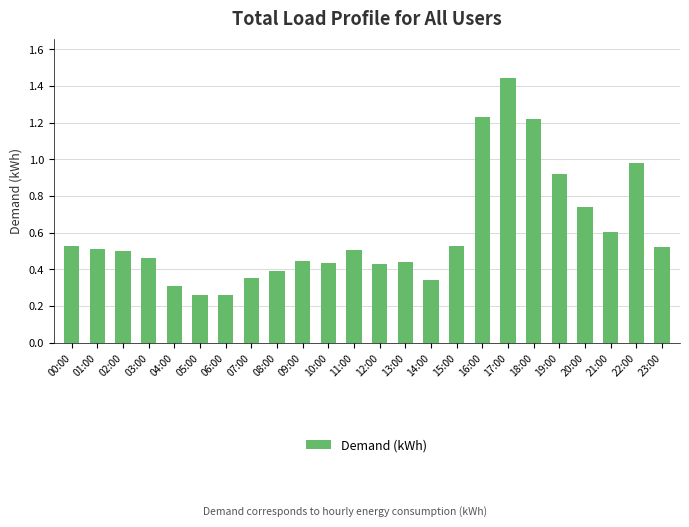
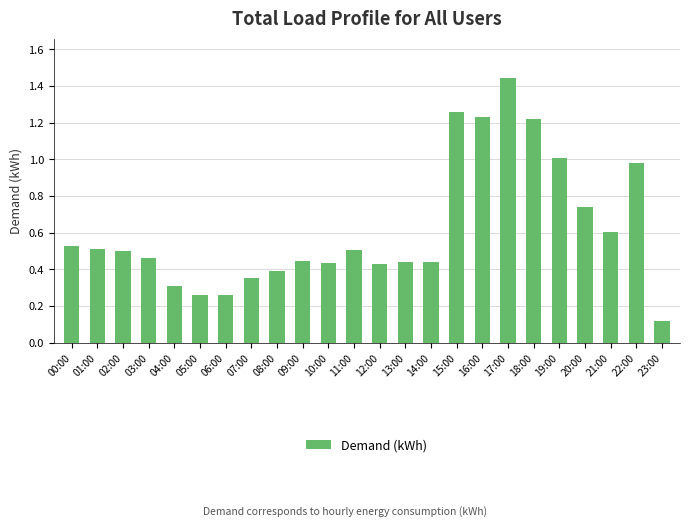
  {
    "00:00": 0.53,
    "01:00": 0.51,
    "02:00": 0.50,
    "03:00": 0.47,
    "04:00": 0.31,
    "05:00": 0.26,
    "06:00": 0.26,
    "07:00": 0.36,
    "08:00": 0.39,
    "09:00": 0.45,
    "10:00": 0.44,
    "11:00": 0.50,
    "12:00": 0.43,
    "13:00": 0.44,
-   "14:00": 0.35,
-   "15:00": 0.53,
+   "14:00": 0.44,
+   "15:00": 1.26,
    "16:00": 1.23,
    "17:00": 1.44,
    "18:00": 1.22,
-   "19:00": 0.92,
+   "19:00": 1.01,
    "20:00": 0.74,
    "21:00": 0.60,
    "22:00": 0.98,
-   "23:00": 0.52
+   "23:00": 0.12
  }
